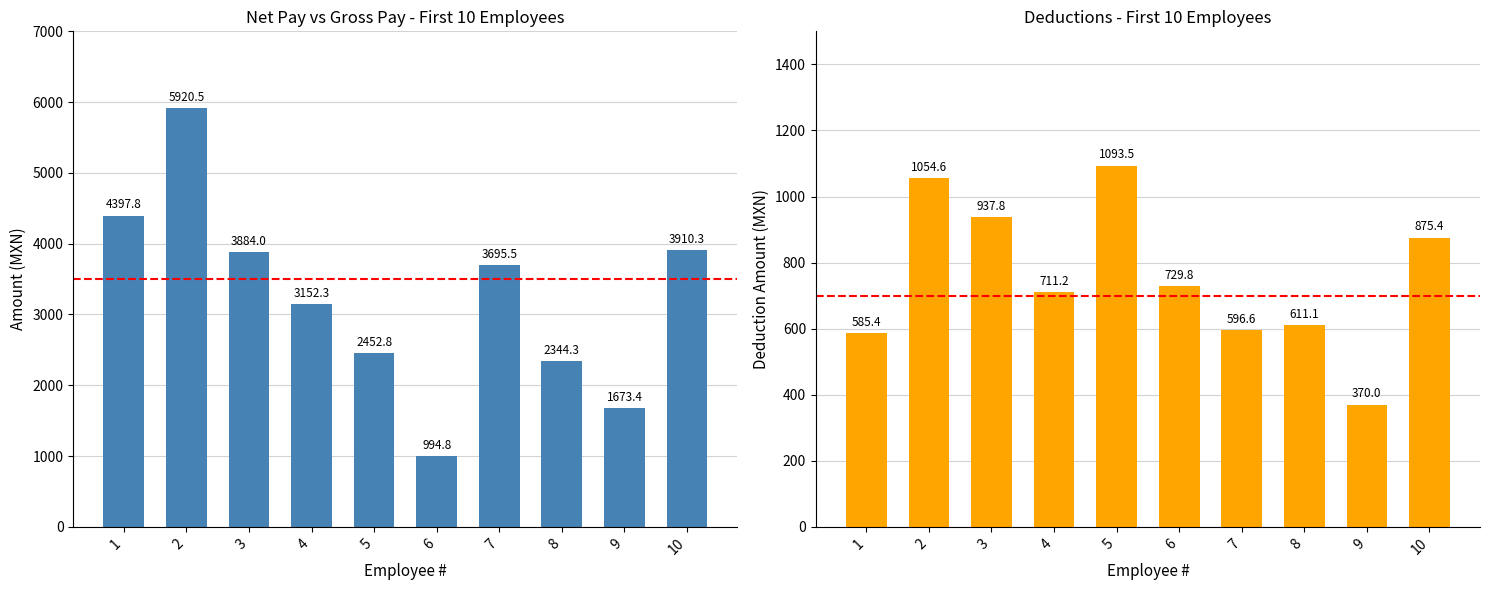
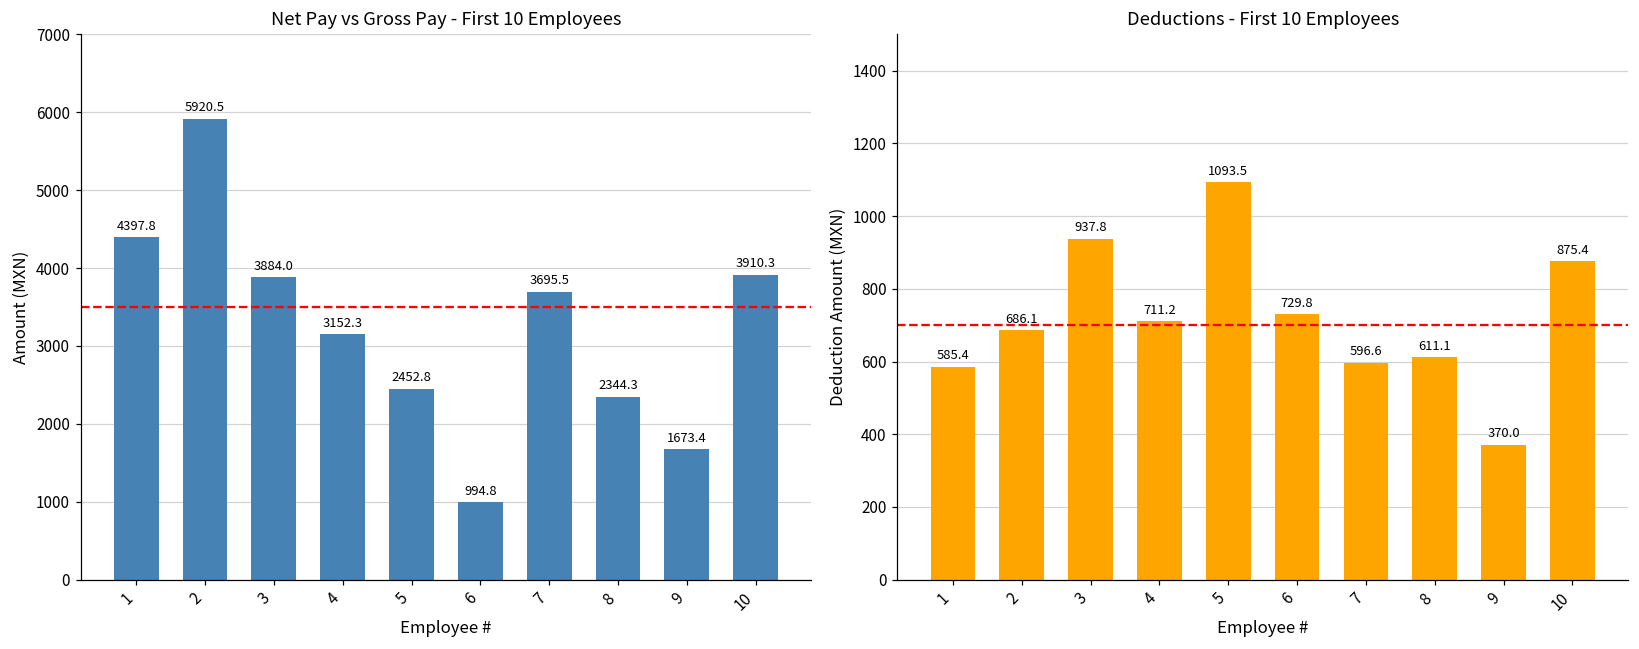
  {
    "Net Pay vs Gross Pay - First 10 Employees": {
      "1": 4397.8,
      "2": 5920.5,
      "3": 3884.0,
      "4": 3152.3,
      "5": 2452.8,
      "6": 994.8,
      "7": 3695.5,
      "8": 2344.3,
      "9": 1673.4,
      "10": 3910.3
    },
    "Deductions - First 10 Employees": {
      "1": 585.4,
-     "2": 1054.6,
+     "2": 686.1,
      "3": 937.8,
      "4": 711.2,
      "5": 1093.5,
      "6": 729.8,
      "7": 596.6,
      "8": 611.1,
      "9": 370.0,
      "10": 875.4
    }
  }
